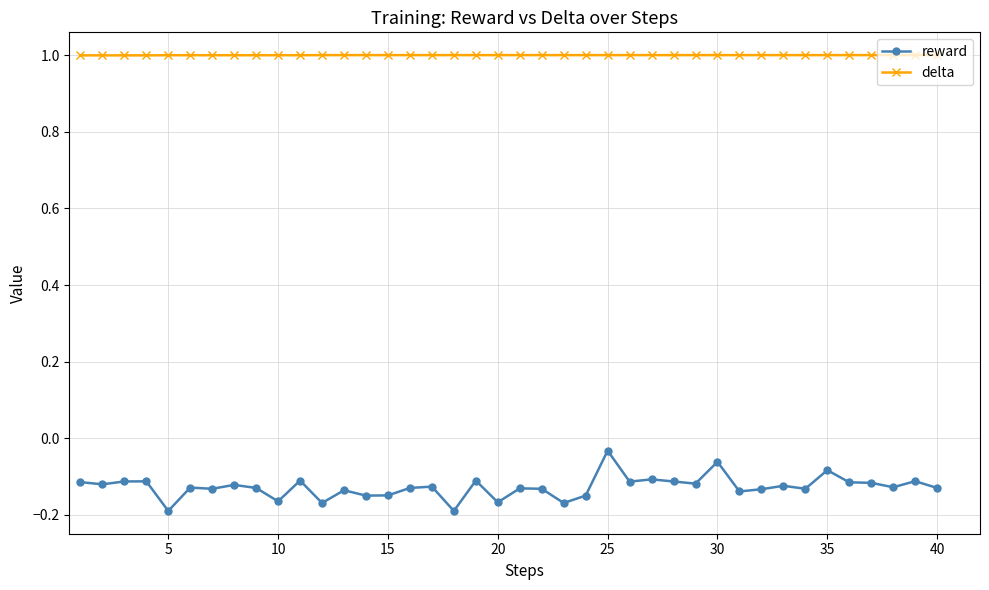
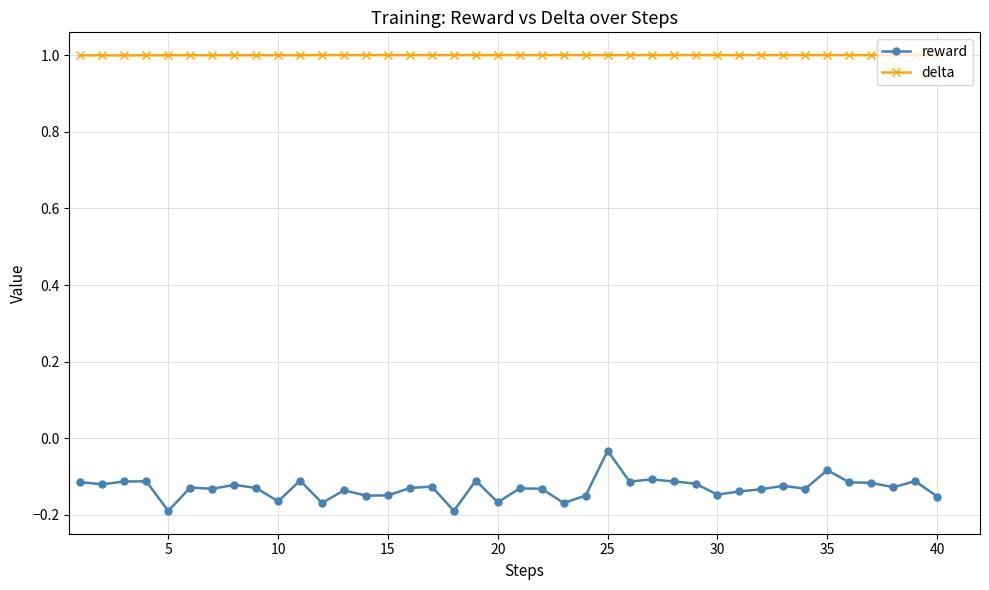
  {
    "reward": {
      "5": -0.19,
      "10": -0.16,
      "15": -0.15,
      "20": -0.17,
      "25": -0.03,
-     "30": -0.06,
+     "30": -0.15,
      "35": -0.08,
-     "40": -0.13
+     "40": -0.15
    },
    "delta": {
      "5": 1.00,
      "10": 1.00,
      "15": 1.00,
      "20": 1.00,
      "25": 1.00,
      "30": 1.00,
      "35": 1.00
    }
  }
